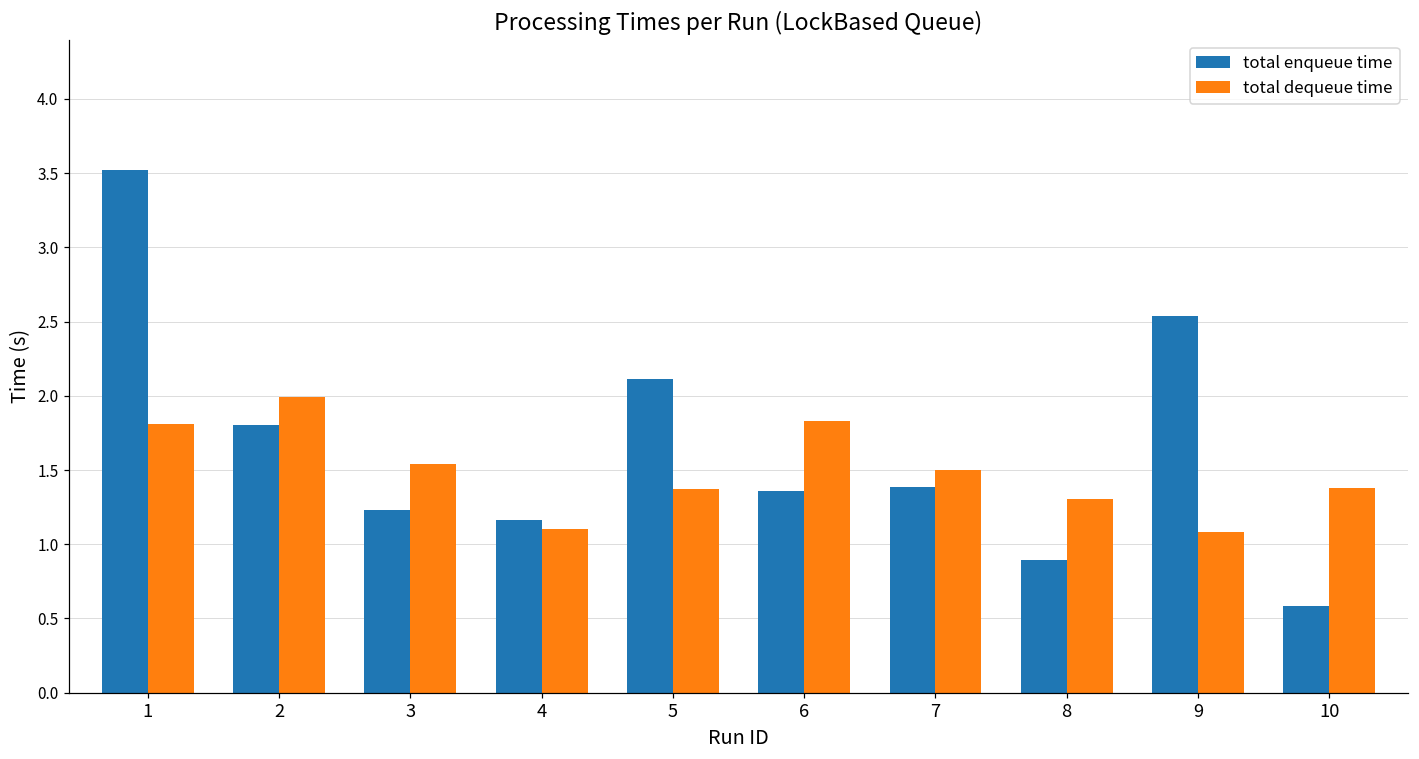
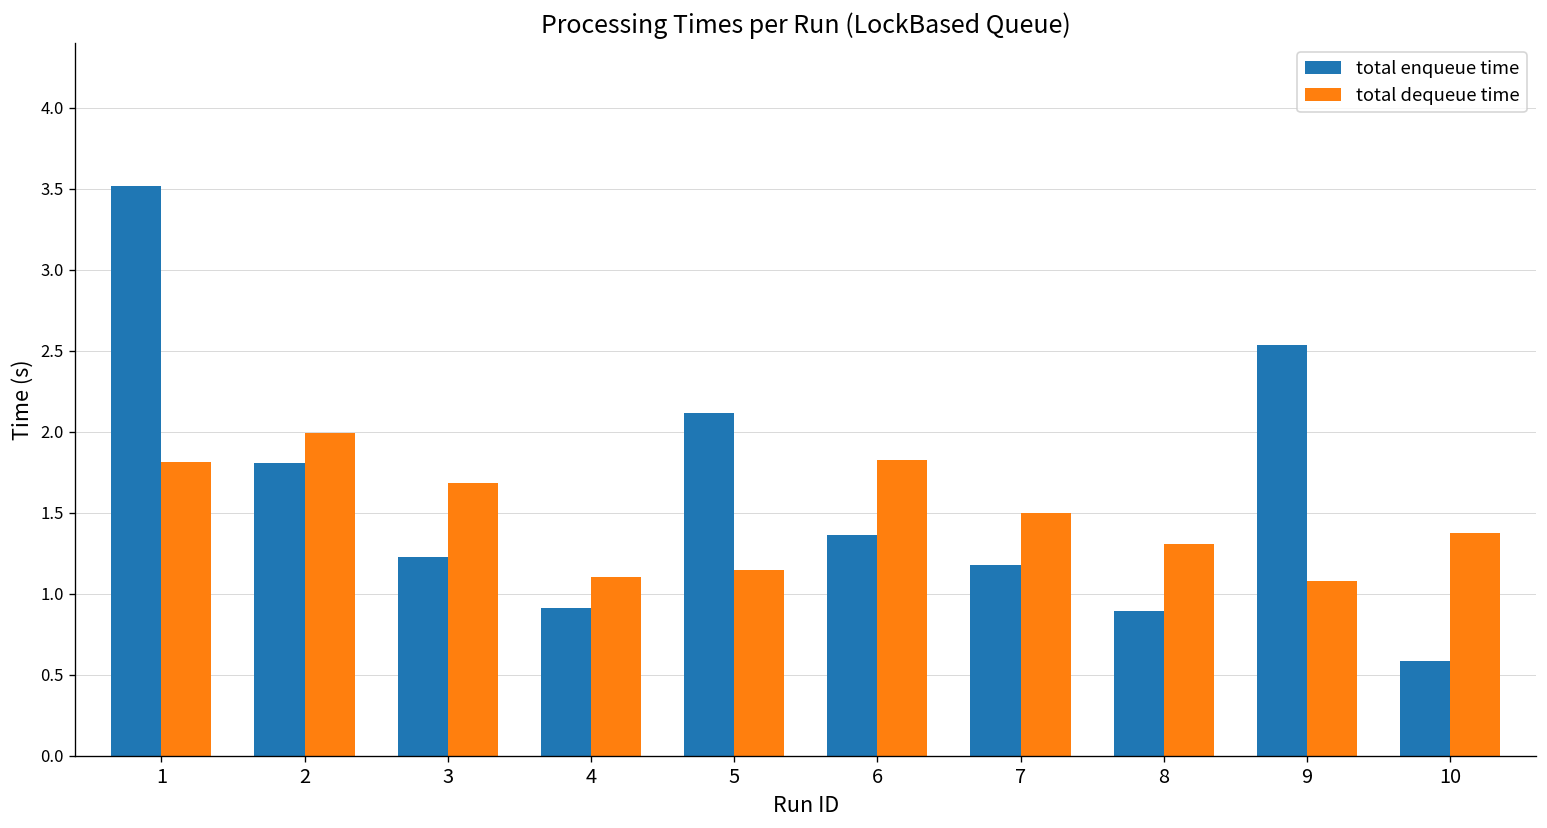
  {
    "total enqueue time": {
      "1": 3.52,
      "2": 1.81,
      "3": 1.23,
-     "4": 1.17,
+     "4": 0.91,
      "5": 2.12,
      "6": 1.36,
-     "7": 1.38,
+     "7": 1.18,
      "8": 0.89,
      "9": 2.54,
      "10": 0.59
    },
    "total dequeue time": {
      "1": 1.81,
      "2": 1.99,
-     "3": 1.54,
+     "3": 1.68,
      "4": 1.10,
-     "5": 1.37,
+     "5": 1.15,
      "6": 1.83,
      "7": 1.50,
      "8": 1.31,
      "9": 1.08,
      "10": 1.38
    }
  }
